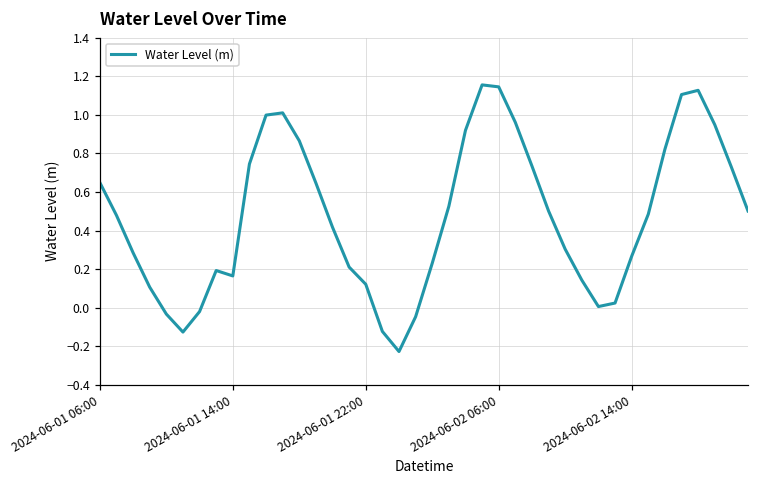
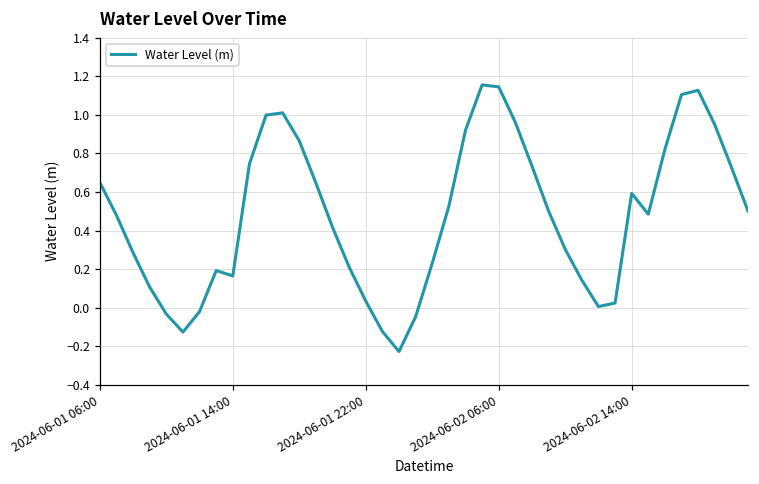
  {
    "2024-06-01 06:00": 0.65,
    "2024-06-01 14:00": 0.16,
-   "2024-06-01 22:00": 0.12,
+   "2024-06-01 22:00": 0.03,
    "2024-06-02 06:00": 1.14,
-   "2024-06-02 14:00": 0.27
+   "2024-06-02 14:00": 0.59
  }
